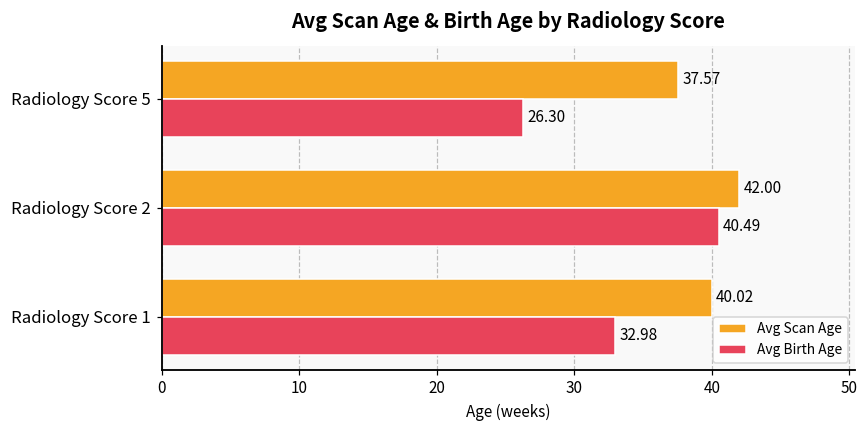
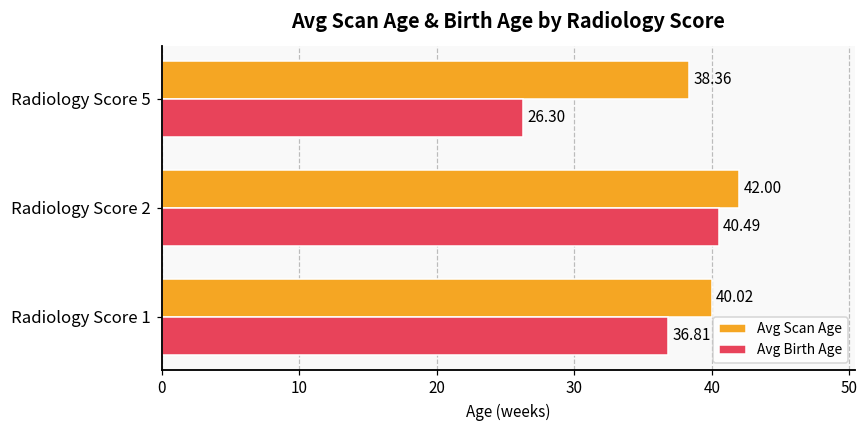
  {
    "Avg Scan Age": {
-     "Radiology Score 5": 37.57,
+     "Radiology Score 5": 38.36,
      "Radiology Score 2": 42.00,
      "Radiology Score 1": 40.02
    },
    "Avg Birth Age": {
      "Radiology Score 5": 26.30,
      "Radiology Score 2": 40.49,
-     "Radiology Score 1": 32.98
+     "Radiology Score 1": 36.81
    }
  }
